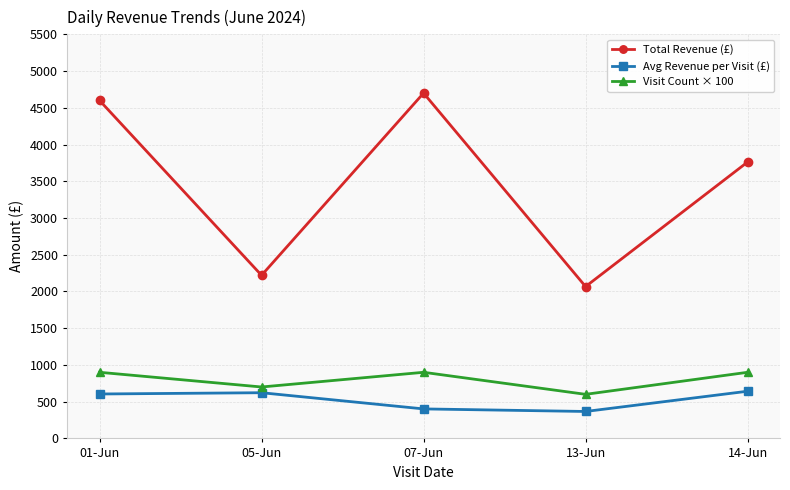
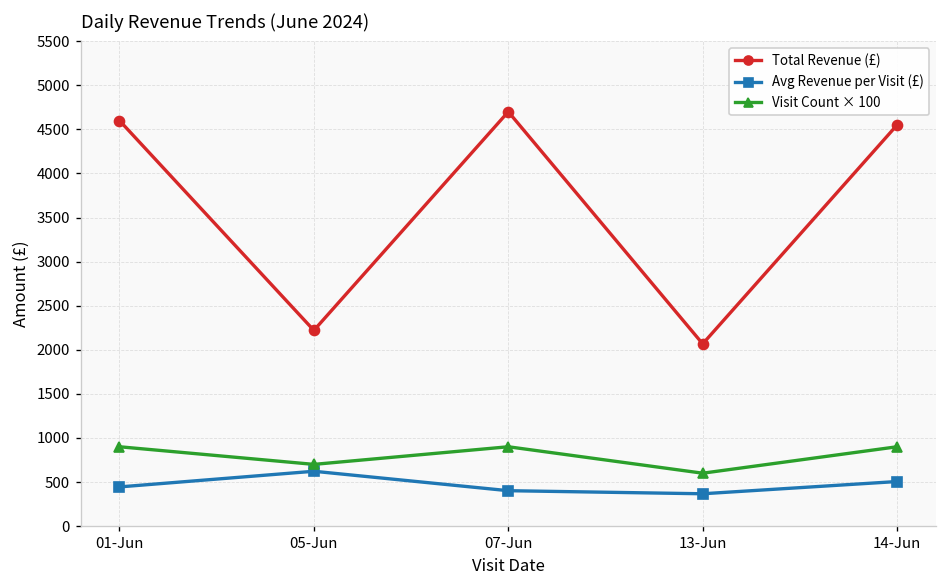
  {
    "Total Revenue (£)": {
      "01-Jun": 4600,
      "05-Jun": 2200,
      "07-Jun": 4700,
      "13-Jun": 2100,
-     "14-Jun": 3800
+     "14-Jun": 4600
    },
    "Avg Revenue per Visit (£)": {
-     "01-Jun": 600,
+     "01-Jun": 400,
      "05-Jun": 600,
      "07-Jun": 400,
      "13-Jun": 400,
-     "14-Jun": 600
+     "14-Jun": 500
    },
    "Visit Count × 100": {
      "01-Jun": 900,
      "05-Jun": 700,
      "07-Jun": 900,
      "13-Jun": 600,
      "14-Jun": 900
    }
  }
